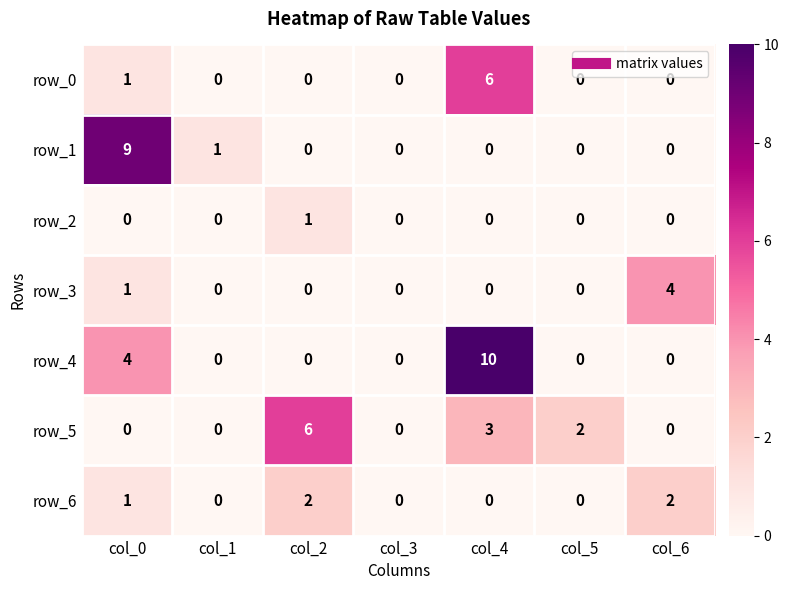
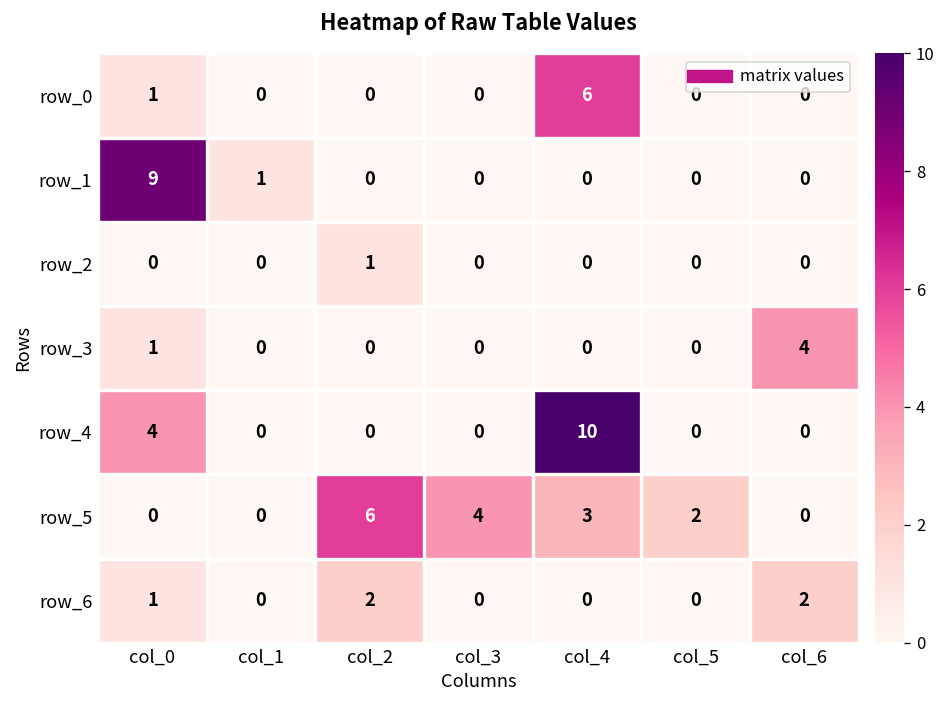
  {
    "row_0": {
      "col_0": 1,
      "col_1": 0,
      "col_2": 0,
      "col_3": 0,
      "col_4": 6
    },
    "row_1": {
      "col_0": 9,
      "col_1": 1,
      "col_2": 0,
      "col_3": 0,
      "col_4": 0,
      "col_5": 0,
      "col_6": 0
    },
    "row_2": {
      "col_0": 0,
      "col_1": 0,
      "col_2": 1,
      "col_3": 0,
      "col_4": 0,
      "col_5": 0,
      "col_6": 0
    },
    "row_3": {
      "col_0": 1,
      "col_1": 0,
      "col_2": 0,
      "col_3": 0,
      "col_4": 0,
      "col_5": 0,
      "col_6": 4
    },
    "row_4": {
      "col_0": 4,
      "col_1": 0,
      "col_2": 0,
      "col_3": 0,
      "col_4": 10,
      "col_5": 0,
      "col_6": 0
    },
    "row_5": {
      "col_0": 0,
      "col_1": 0,
      "col_2": 6,
-     "col_3": 0,
+     "col_3": 4,
      "col_4": 3,
      "col_5": 2,
      "col_6": 0
    },
    "row_6": {
      "col_0": 1,
      "col_1": 0,
      "col_2": 2,
      "col_3": 0,
      "col_4": 0,
      "col_5": 0,
      "col_6": 2
    }
  }
